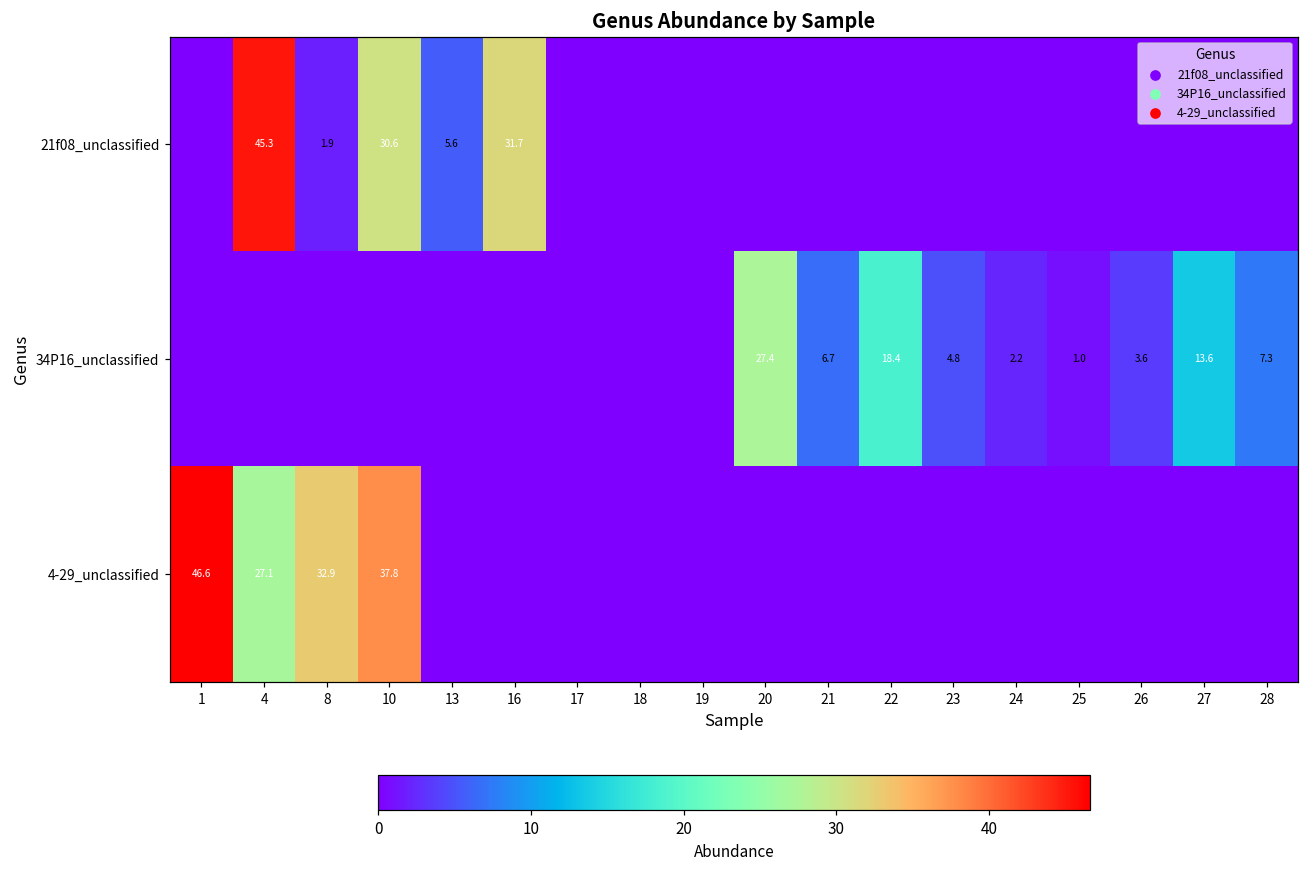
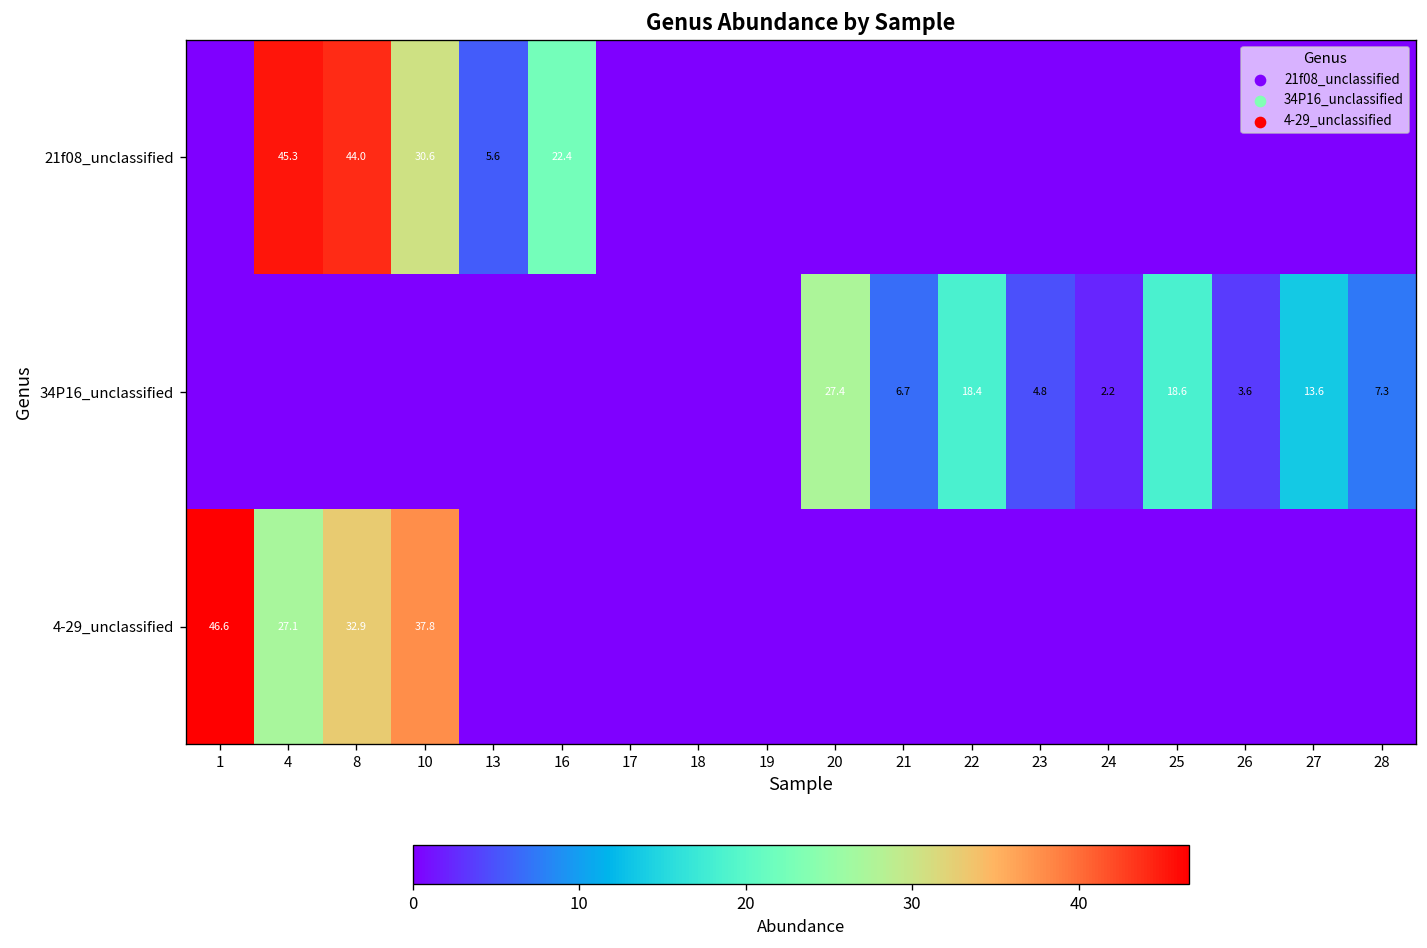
  {
    "21f08_unclassified": {
      "4": 45.3,
-     "8": 1.9,
+     "8": 44.0,
      "10": 30.6,
      "13": 5.6,
-     "16": 31.7
+     "16": 22.4
    },
    "34P16_unclassified": {
      "20": 27.4,
      "21": 6.7,
      "22": 18.4,
      "23": 4.8,
      "24": 2.2,
-     "25": 1.0,
+     "25": 18.6,
      "26": 3.6,
      "27": 13.6,
      "28": 7.3
    },
    "4-29_unclassified": {
      "1": 46.6,
      "4": 27.1,
      "8": 32.9,
      "10": 37.8
    }
  }
